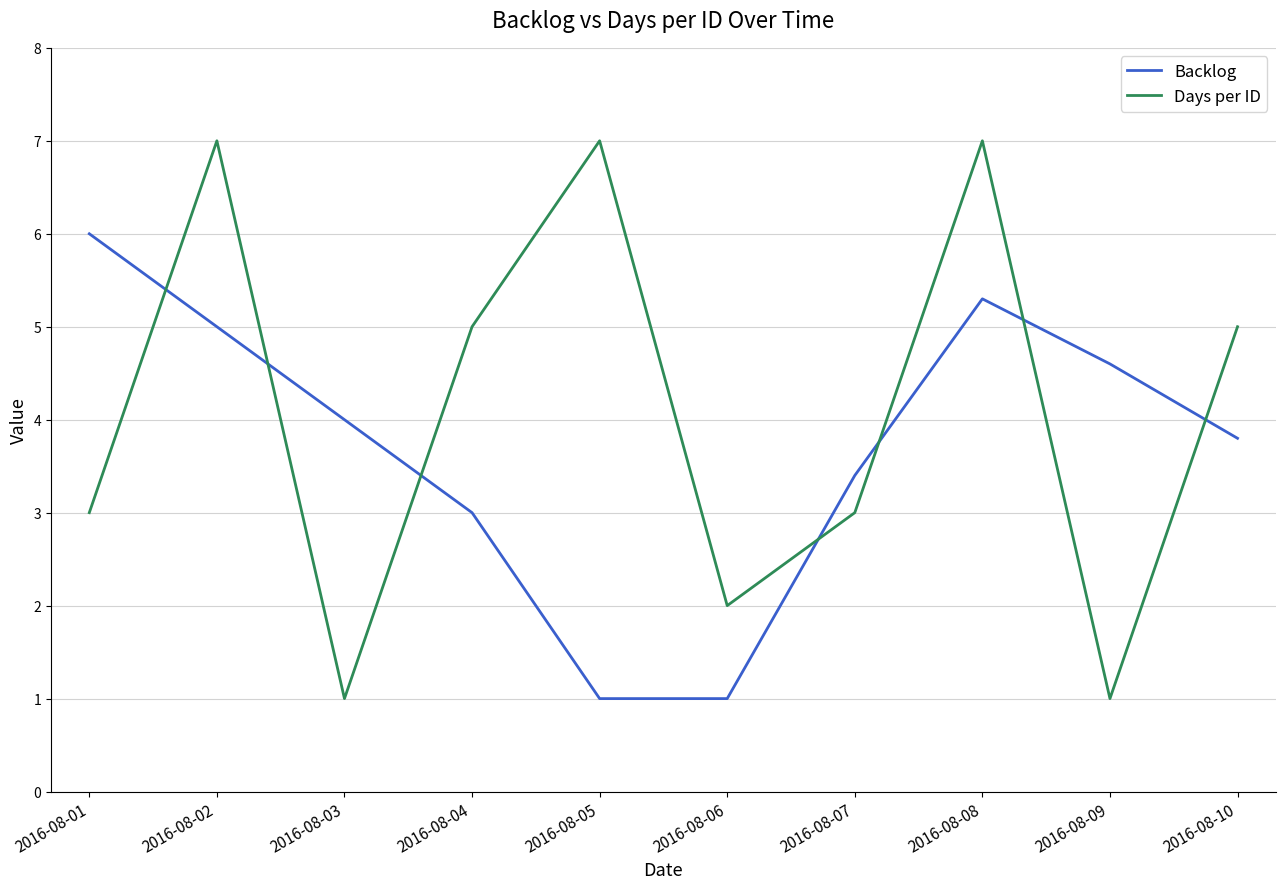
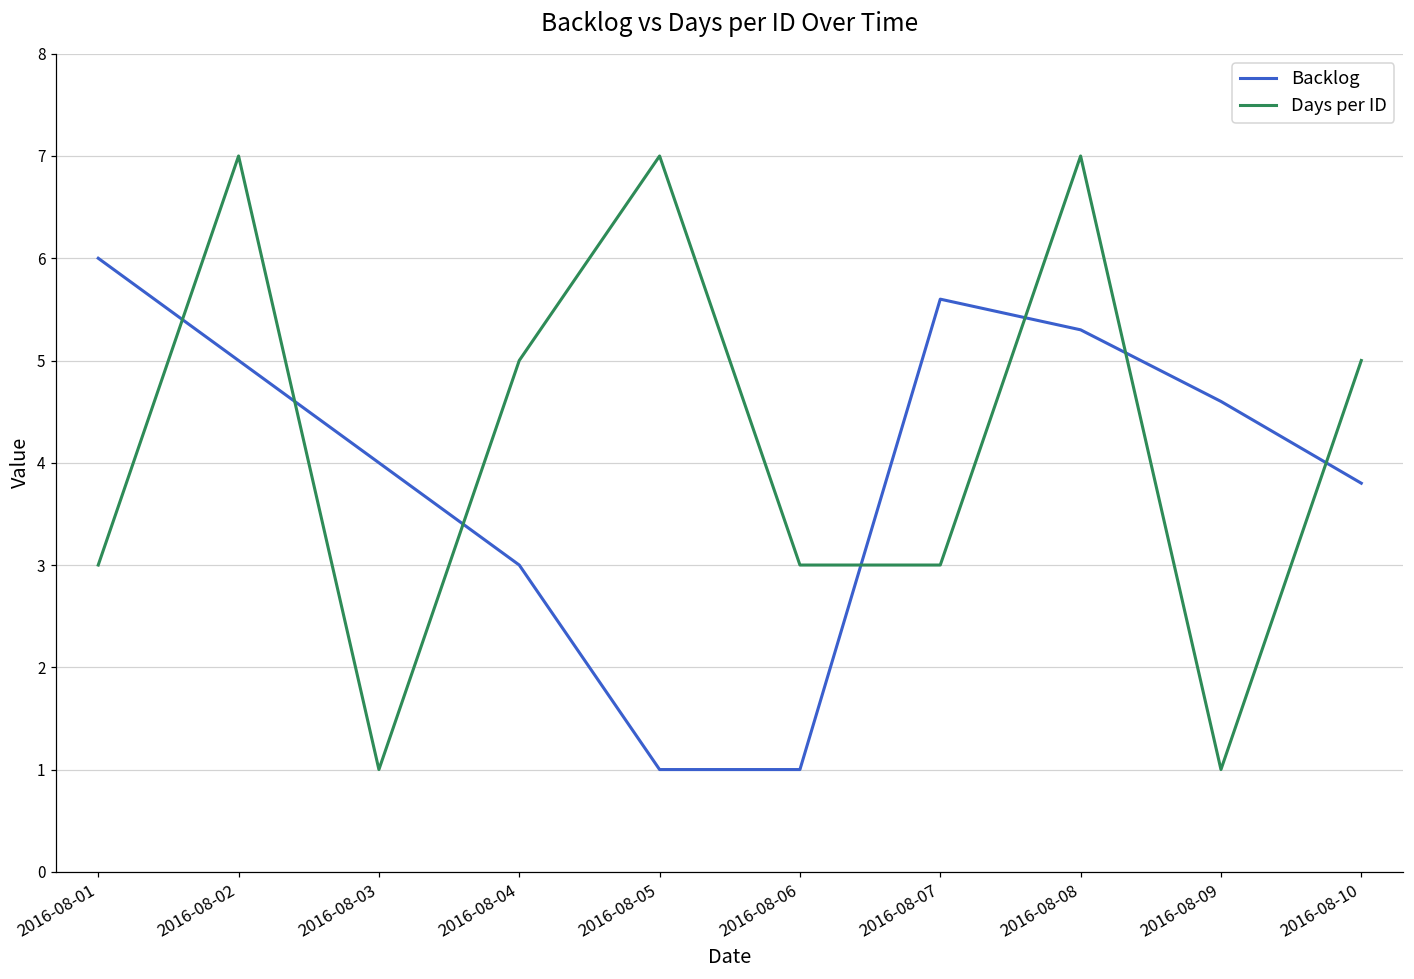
  {
    "Backlog": {
      "2016-08-01": 6.0,
      "2016-08-02": 5.0,
      "2016-08-03": 4.0,
      "2016-08-04": 3.0,
      "2016-08-05": 1.0,
      "2016-08-06": 1.0,
-     "2016-08-07": 3.4,
+     "2016-08-07": 5.6,
      "2016-08-08": 5.3,
      "2016-08-09": 4.6,
      "2016-08-10": 3.8
    },
    "Days per ID": {
      "2016-08-01": 3,
      "2016-08-02": 7,
      "2016-08-03": 1,
      "2016-08-04": 5,
      "2016-08-05": 7,
-     "2016-08-06": 2,
+     "2016-08-06": 3,
      "2016-08-07": 3,
      "2016-08-08": 7,
      "2016-08-09": 1,
      "2016-08-10": 5
    }
  }
